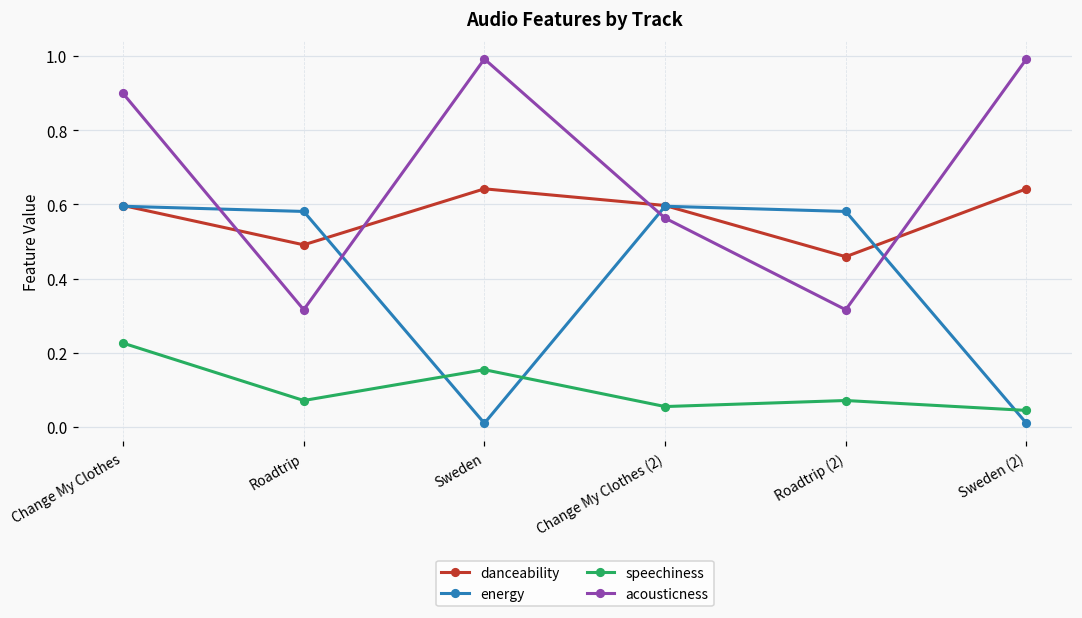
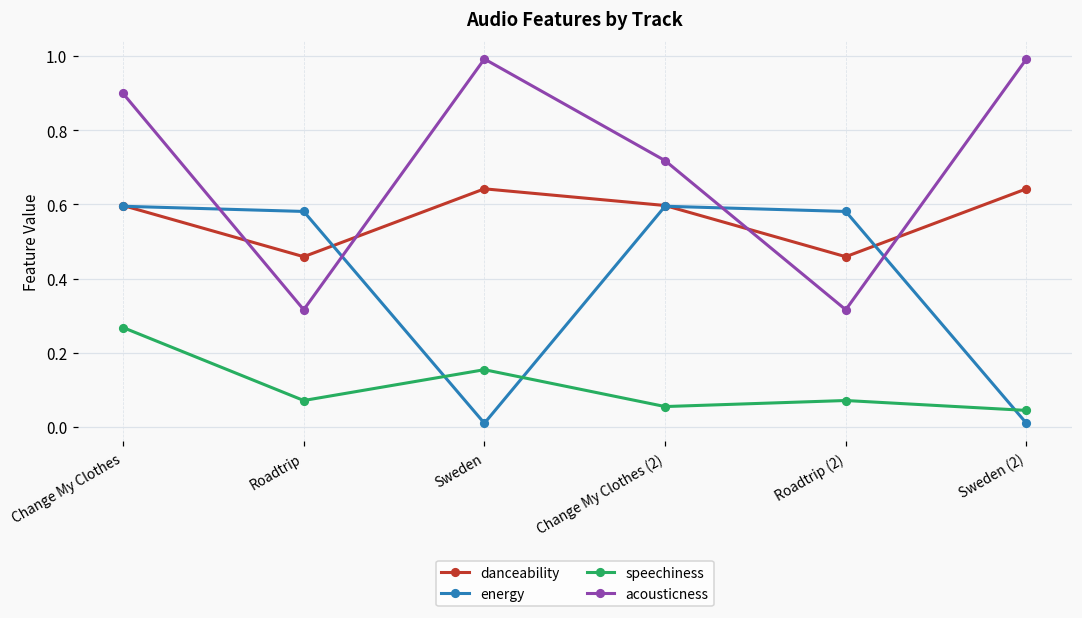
  {
    "danceability": {
-     "Roadtrip": 0.49,
+     "Roadtrip": 0.46,
      "Sweden": 0.64,
      "Roadtrip (2)": 0.46,
      "Sweden (2)": 0.64
    },
    "energy": {
      "Roadtrip": 0.58,
      "Sweden": 0.01,
      "Roadtrip (2)": 0.58,
      "Sweden (2)": 0.01
    },
    "speechiness": {
-     "Change My Clothes": 0.23,
+     "Change My Clothes": 0.27,
      "Roadtrip": 0.07,
      "Sweden": 0.15,
      "Change My Clothes (2)": 0.06,
      "Roadtrip (2)": 0.07,
      "Sweden (2)": 0.04
    },
    "acousticness": {
      "Change My Clothes": 0.90,
      "Roadtrip": 0.32,
      "Sweden": 0.99,
-     "Change My Clothes (2)": 0.56,
+     "Change My Clothes (2)": 0.72,
      "Roadtrip (2)": 0.32,
      "Sweden (2)": 0.99
    }
  }
